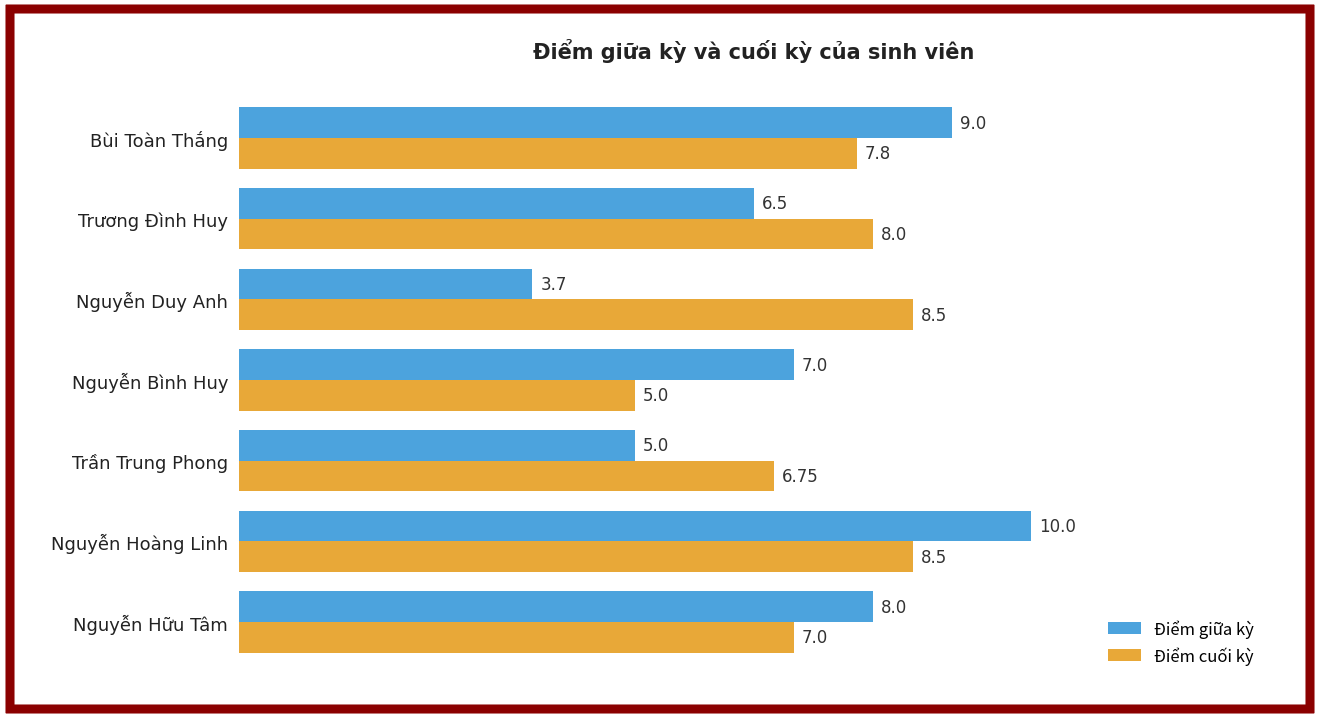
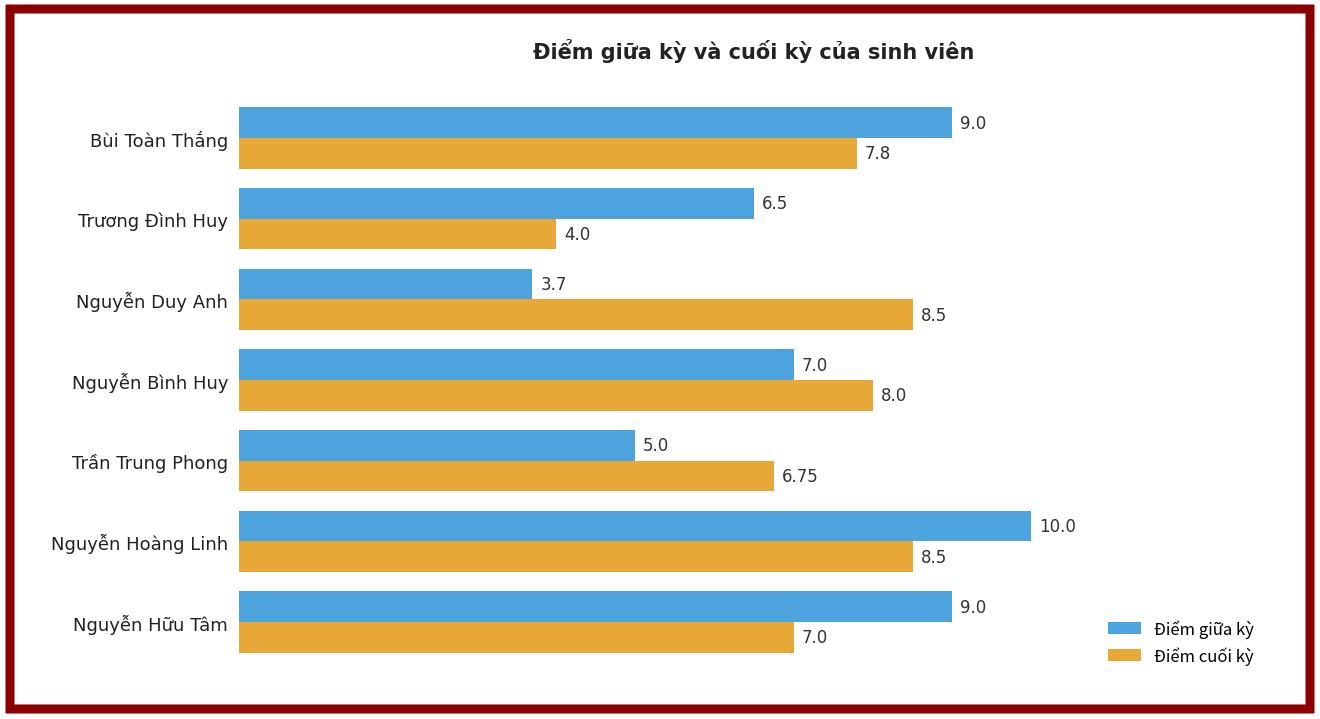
  {
    "Điểm giữa kỳ": {
      "Bùi Toàn Thắng": 9.0,
      "Trương Đình Huy": 6.5,
      "Nguyễn Duy Anh": 3.7,
      "Nguyễn Bình Huy": 7.0,
      "Trần Trung Phong": 5.0,
      "Nguyễn Hoàng Linh": 10.0,
-     "Nguyễn Hữu Tâm": 8.0
+     "Nguyễn Hữu Tâm": 9.0
    },
    "Điểm cuối kỳ": {
      "Bùi Toàn Thắng": 7.8,
-     "Trương Đình Huy": 8.0,
+     "Trương Đình Huy": 4.0,
      "Nguyễn Duy Anh": 8.5,
-     "Nguyễn Bình Huy": 5.0,
+     "Nguyễn Bình Huy": 8.0,
      "Trần Trung Phong": 6.75,
      "Nguyễn Hoàng Linh": 8.5,
      "Nguyễn Hữu Tâm": 7.0
    }
  }
